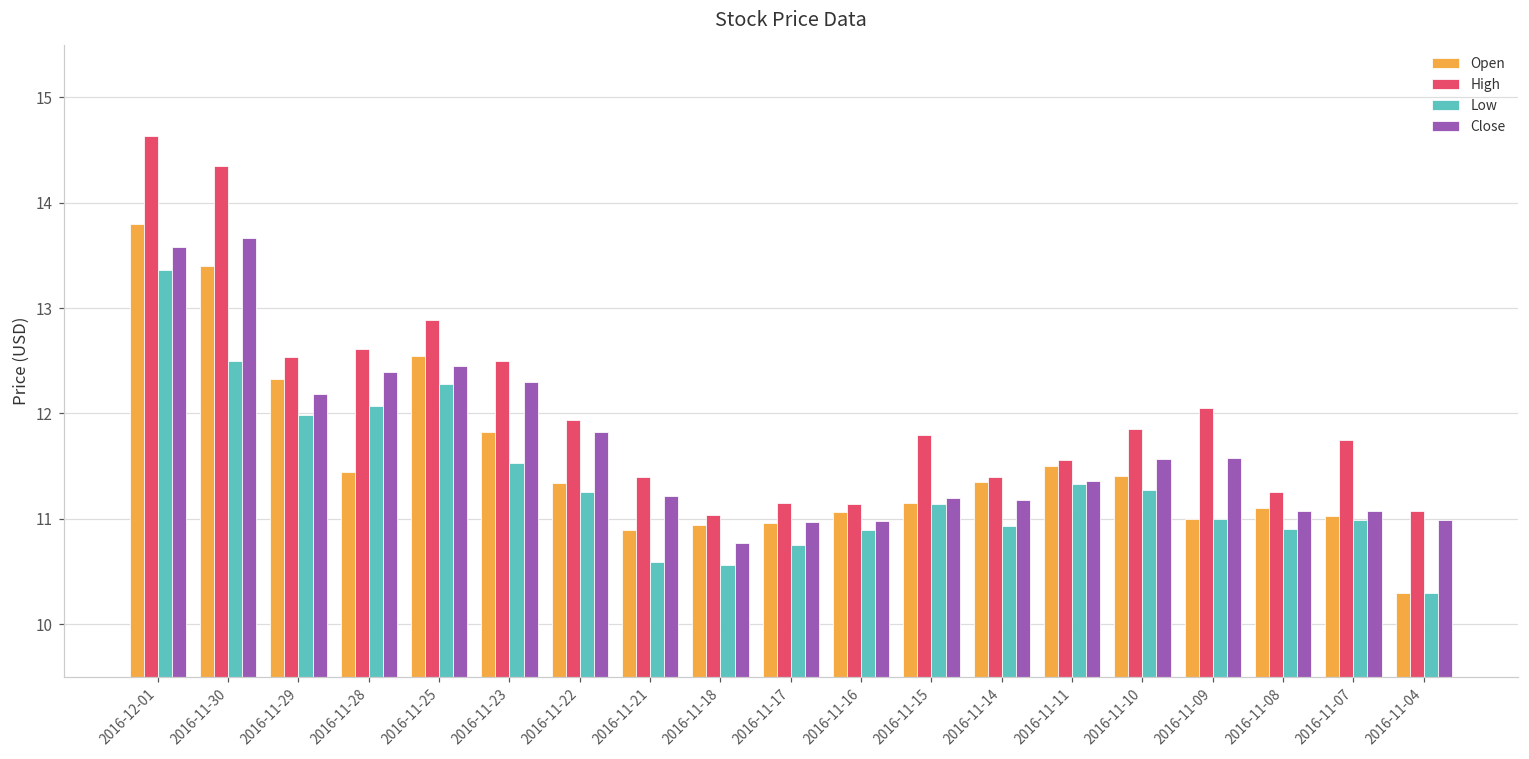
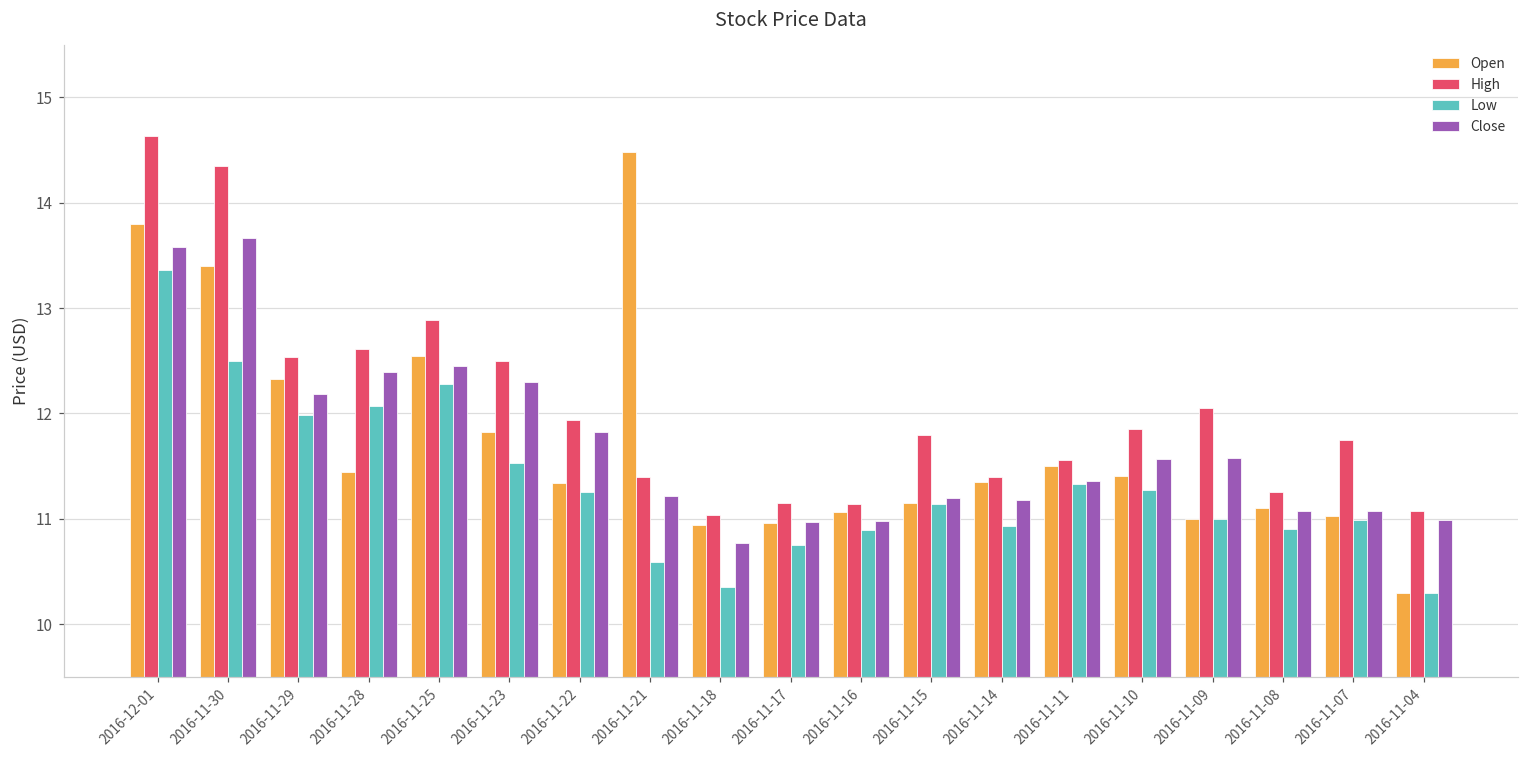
  {
    "Open": {
      "2016-12-01": 13.8,
      "2016-11-30": 13.4,
      "2016-11-29": 12.3,
      "2016-11-28": 11.4,
      "2016-11-25": 12.6,
      "2016-11-23": 11.8,
      "2016-11-22": 11.3,
-     "2016-11-21": 10.9,
+     "2016-11-21": 14.5,
      "2016-11-18": 10.9,
      "2016-11-17": 11.0,
      "2016-11-16": 11.1,
      "2016-11-15": 11.2,
      "2016-11-14": 11.4,
      "2016-11-11": 11.5,
      "2016-11-10": 11.4,
      "2016-11-09": 11.0,
      "2016-11-08": 11.1,
      "2016-11-07": 11.0,
      "2016-11-04": 10.3
    },
    "High": {
      "2016-12-01": 14.6,
      "2016-11-30": 14.4,
      "2016-11-29": 12.5,
      "2016-11-28": 12.6,
      "2016-11-25": 12.9,
      "2016-11-23": 12.5,
      "2016-11-22": 11.9,
      "2016-11-21": 11.4,
      "2016-11-18": 11.0,
      "2016-11-17": 11.2,
      "2016-11-16": 11.1,
      "2016-11-15": 11.8,
      "2016-11-14": 11.4,
      "2016-11-11": 11.6,
      "2016-11-10": 11.9,
      "2016-11-09": 12.1,
      "2016-11-08": 11.3,
      "2016-11-07": 11.8,
      "2016-11-04": 11.1
    },
    "Low": {
      "2016-12-01": 13.4,
      "2016-11-30": 12.5,
      "2016-11-29": 12.0,
      "2016-11-28": 12.1,
      "2016-11-25": 12.3,
      "2016-11-23": 11.5,
      "2016-11-22": 11.3,
      "2016-11-21": 10.6,
-     "2016-11-18": 10.6,
+     "2016-11-18": 10.4,
      "2016-11-17": 10.8,
      "2016-11-16": 10.9,
      "2016-11-15": 11.1,
      "2016-11-14": 10.9,
      "2016-11-11": 11.3,
      "2016-11-10": 11.3,
      "2016-11-09": 11.0,
      "2016-11-08": 10.9,
      "2016-11-07": 11.0,
      "2016-11-04": 10.3
    },
    "Close": {
      "2016-12-01": 13.6,
      "2016-11-30": 13.7,
      "2016-11-29": 12.2,
      "2016-11-28": 12.4,
      "2016-11-25": 12.5,
      "2016-11-23": 12.3,
      "2016-11-22": 11.8,
      "2016-11-21": 11.2,
      "2016-11-18": 10.8,
      "2016-11-17": 11.0,
      "2016-11-16": 11.0,
      "2016-11-15": 11.2,
      "2016-11-14": 11.2,
      "2016-11-11": 11.4,
      "2016-11-10": 11.6,
      "2016-11-09": 11.6,
      "2016-11-08": 11.1,
      "2016-11-07": 11.1,
      "2016-11-04": 11.0
    }
  }
